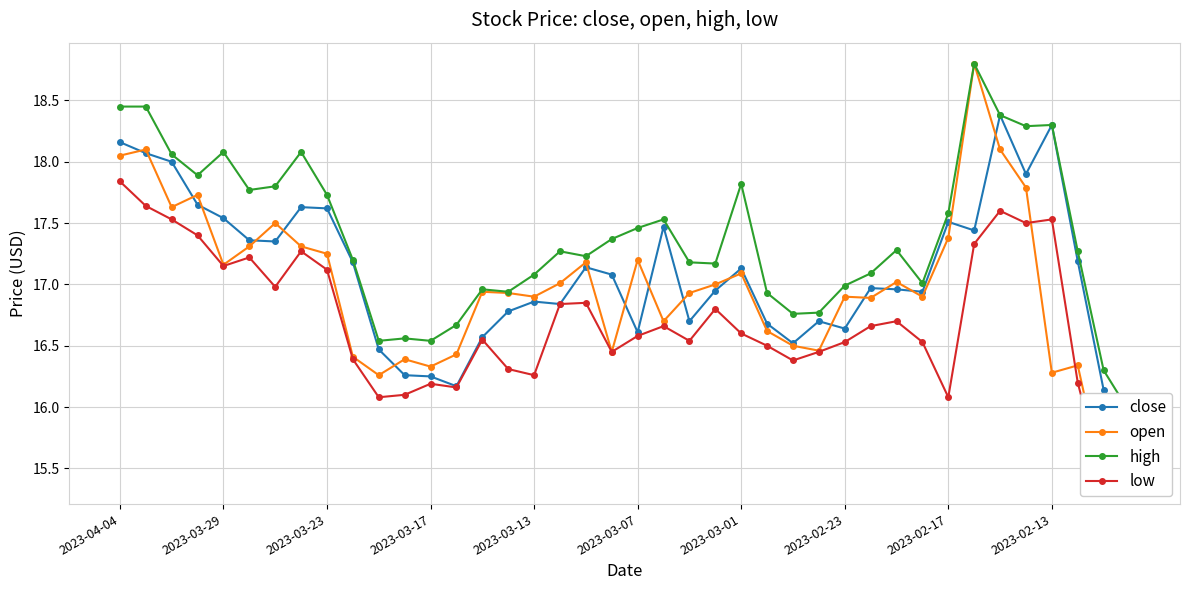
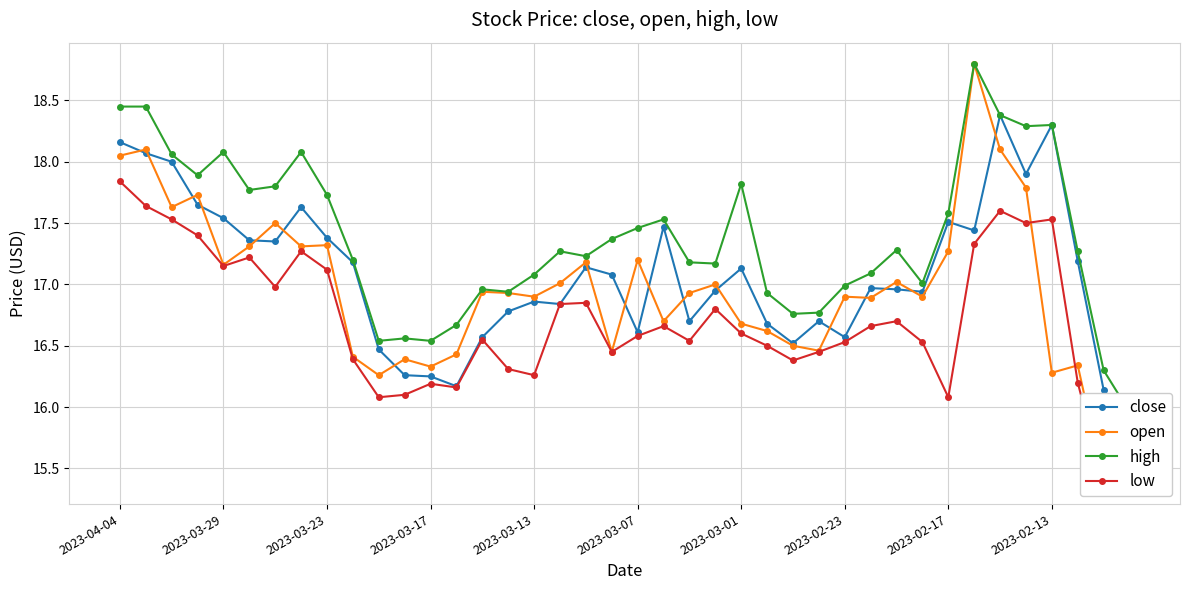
  {
    "close": {
      "2023-04-04": 18.16,
      "2023-03-29": 17.54,
-     "2023-03-23": 17.62,
+     "2023-03-23": 17.38,
      "2023-03-17": 16.25,
      "2023-03-13": 16.86,
      "2023-03-07": 16.61,
      "2023-03-01": 17.13,
-     "2023-02-23": 16.64,
+     "2023-02-23": 16.57,
      "2023-02-17": 17.51
    },
    "open": {
      "2023-04-04": 18.05,
-     "2023-03-23": 17.25,
+     "2023-03-23": 17.32,
      "2023-03-17": 16.33,
      "2023-03-13": 16.90,
      "2023-03-07": 17.20,
-     "2023-03-01": 17.09,
+     "2023-03-01": 16.68,
      "2023-02-23": 16.90,
-     "2023-02-17": 17.38,
+     "2023-02-17": 17.27,
      "2023-02-13": 16.28
    },
    "high": {
      "2023-04-04": 18.45,
      "2023-03-29": 18.08,
      "2023-03-23": 17.73,
      "2023-03-17": 16.54,
      "2023-03-13": 17.08,
      "2023-03-07": 17.46,
      "2023-03-01": 17.82,
      "2023-02-23": 16.99,
      "2023-02-17": 17.58
    },
    "low": {
      "2023-04-04": 17.84,
      "2023-03-23": 17.12,
      "2023-03-17": 16.19,
      "2023-03-13": 16.26,
      "2023-03-07": 16.58,
      "2023-03-01": 16.60,
      "2023-02-23": 16.53,
      "2023-02-17": 16.08,
      "2023-02-13": 17.53
    }
  }
